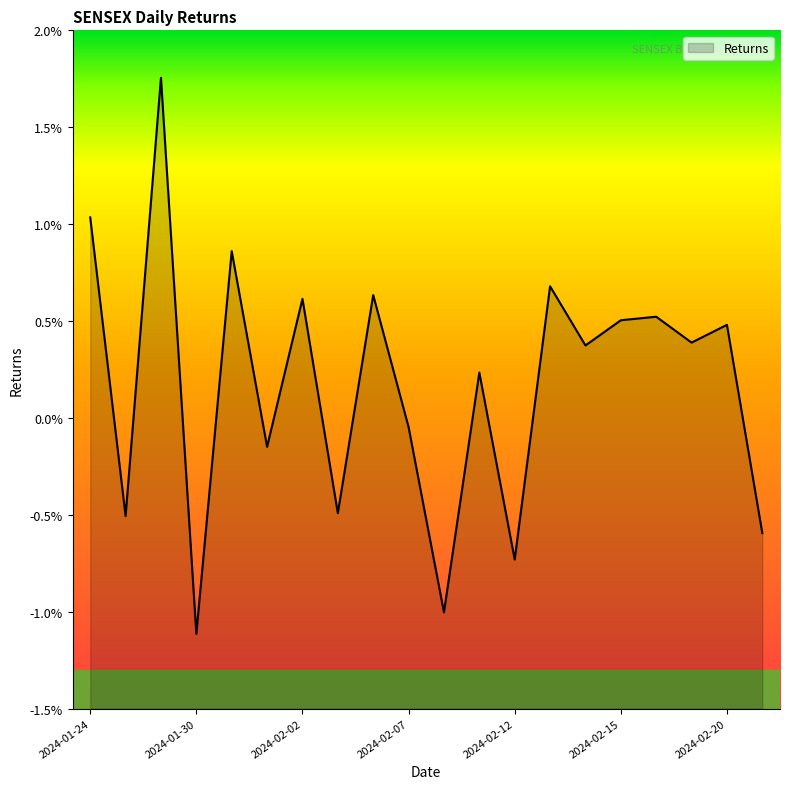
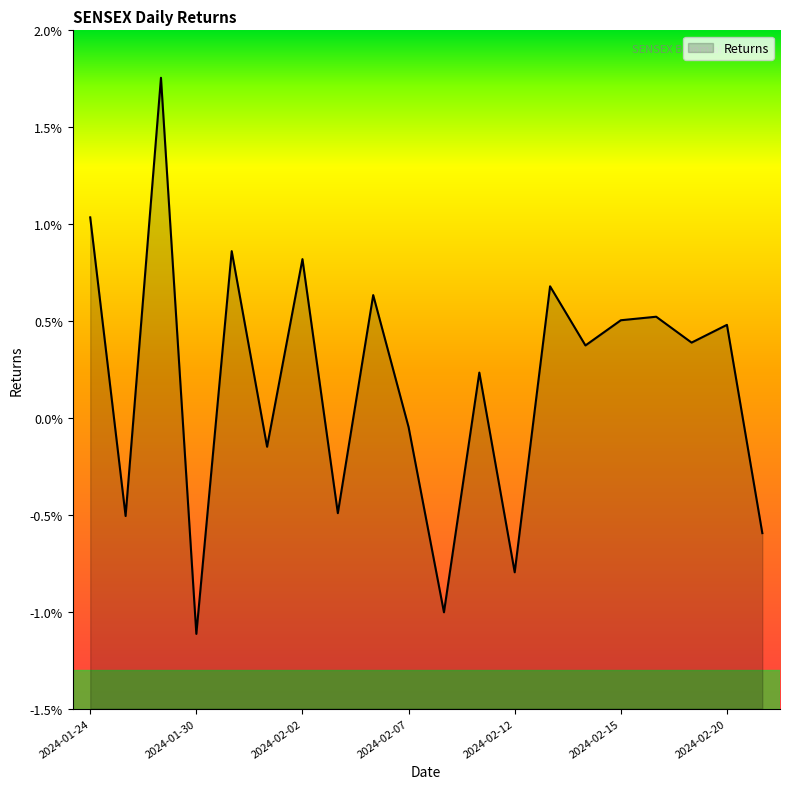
  {
    "2024-01-24": "1.03%",
    "2024-01-30": "-1.11%",
-   "2024-02-02": "0.61%",
+   "2024-02-02": "0.82%",
    "2024-02-07": "-0.05%",
-   "2024-02-12": "-0.73%",
+   "2024-02-12": "-0.80%",
    "2024-02-15": "0.50%",
    "2024-02-20": "0.48%"
  }
